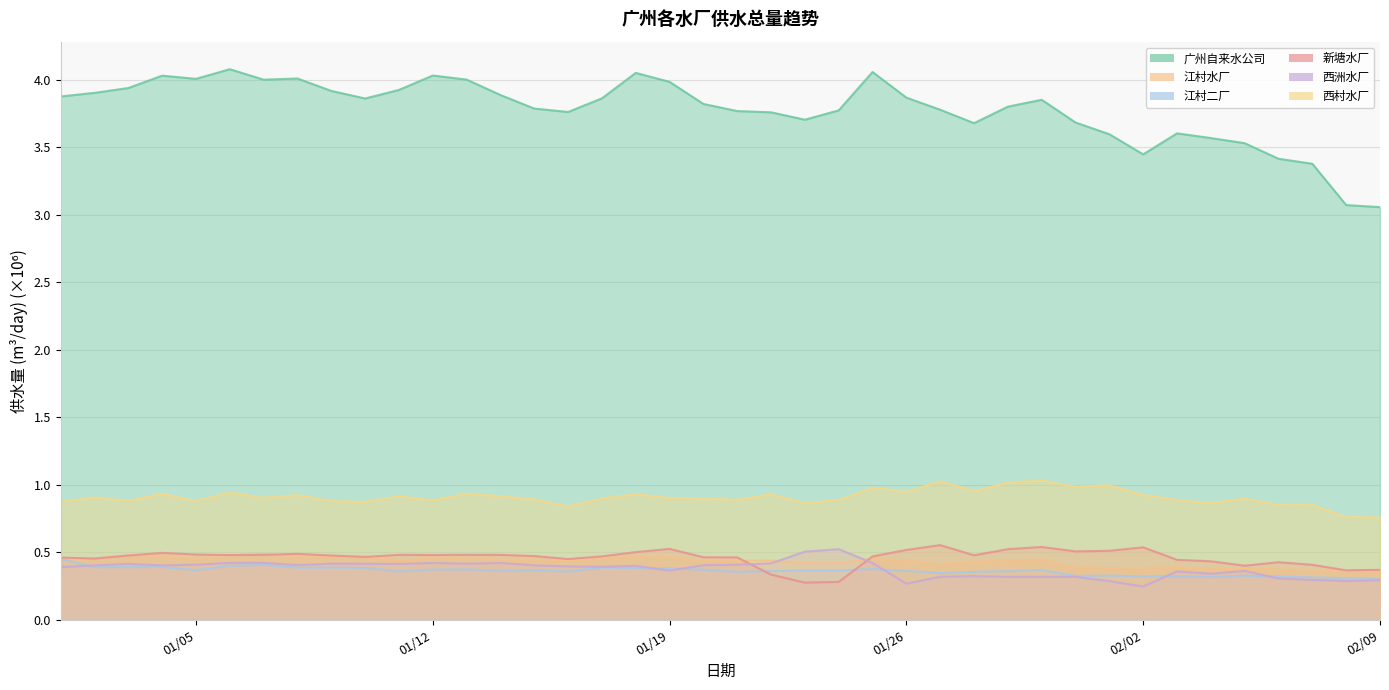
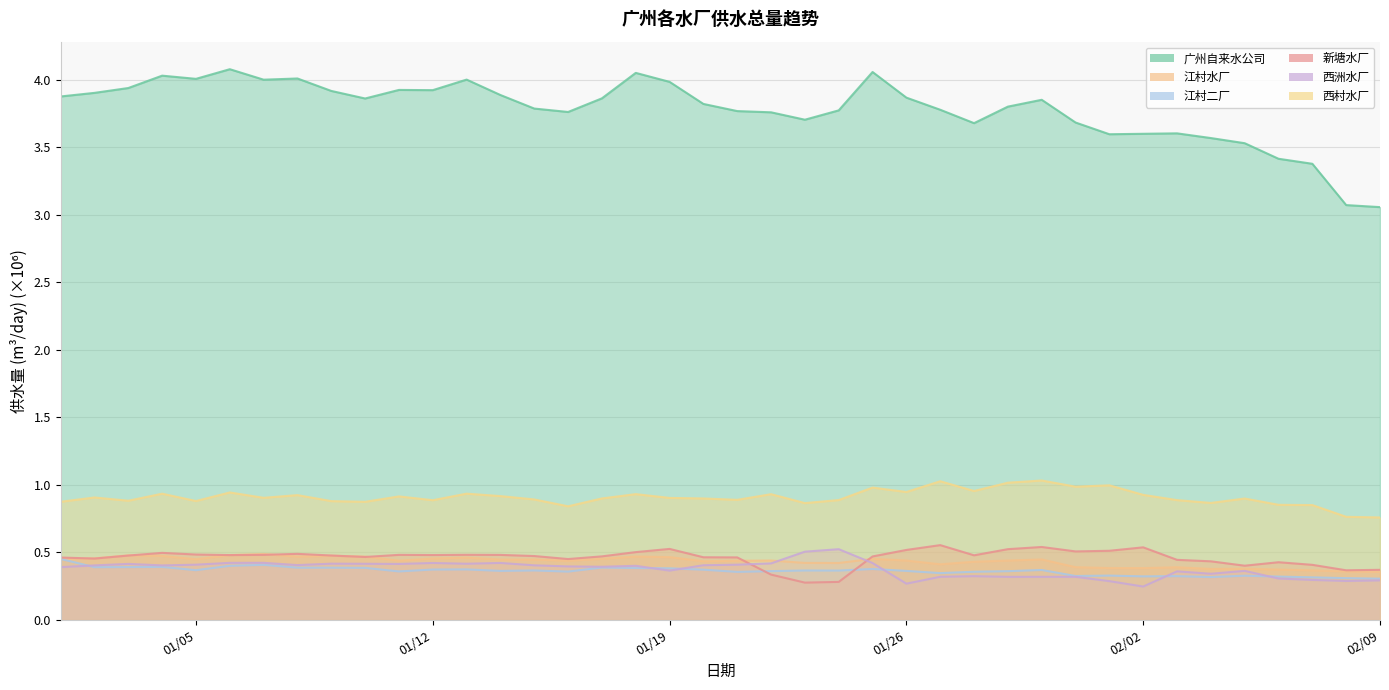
  {
    "广州自来水公司": {
      "01/05": 4.01,
-     "01/12": 4.03,
+     "01/12": 3.92,
      "01/19": 3.98,
      "01/26": 3.87,
-     "02/02": 3.45,
+     "02/02": 3.60,
      "02/09": 3.06
    }
  }
